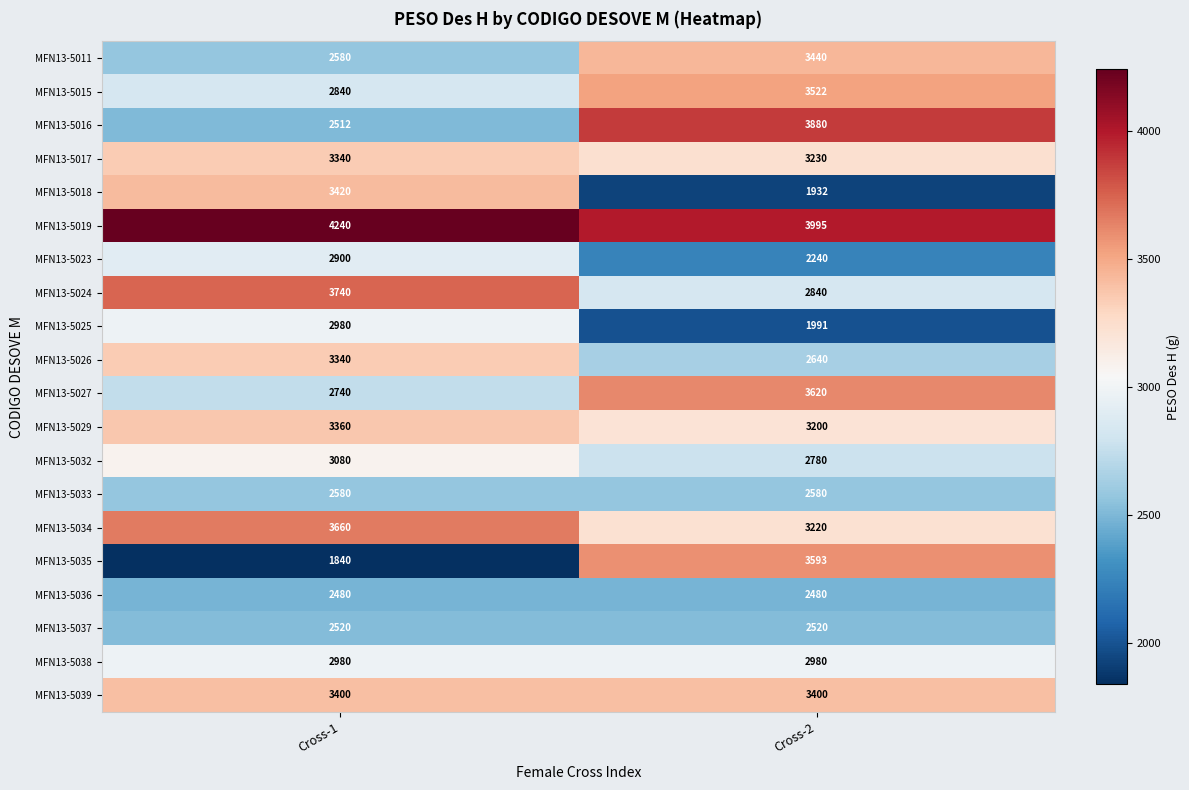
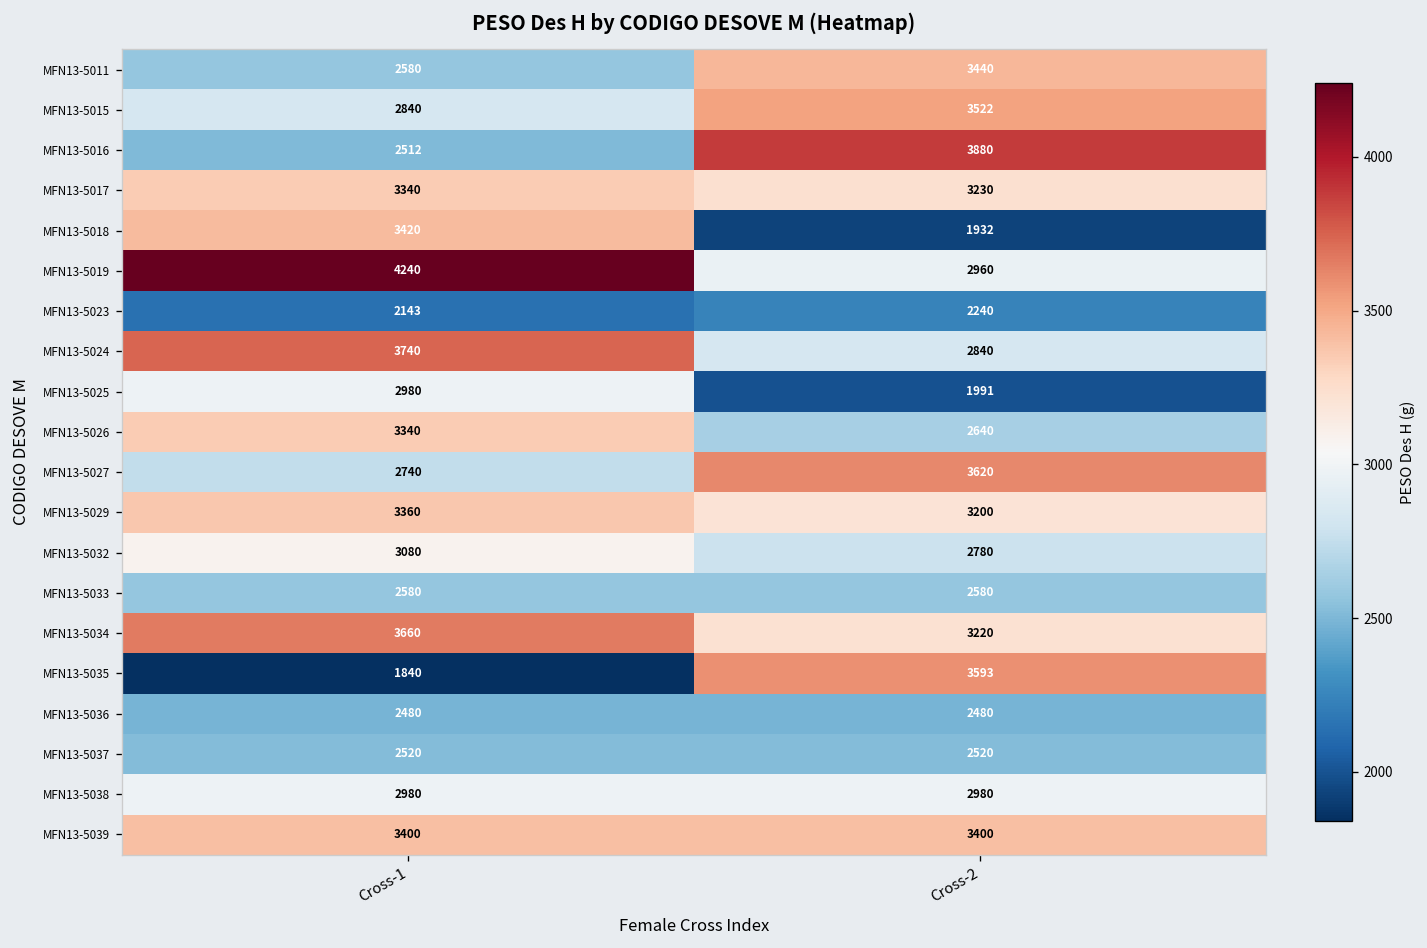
  {
    "MFN13-5011": {
      "Cross-1": 2580,
      "Cross-2": 3440
    },
    "MFN13-5015": {
      "Cross-1": 2840,
      "Cross-2": 3522
    },
    "MFN13-5016": {
      "Cross-1": 2512,
      "Cross-2": 3880
    },
    "MFN13-5017": {
      "Cross-1": 3340,
      "Cross-2": 3230
    },
    "MFN13-5018": {
      "Cross-1": 3420,
      "Cross-2": 1932
    },
    "MFN13-5019": {
      "Cross-1": 4240,
-     "Cross-2": 3995
+     "Cross-2": 2960
    },
    "MFN13-5023": {
-     "Cross-1": 2900,
+     "Cross-1": 2143,
      "Cross-2": 2240
    },
    "MFN13-5024": {
      "Cross-1": 3740,
      "Cross-2": 2840
    },
    "MFN13-5025": {
      "Cross-1": 2980,
      "Cross-2": 1991
    },
    "MFN13-5026": {
      "Cross-1": 3340,
      "Cross-2": 2640
    },
    "MFN13-5027": {
      "Cross-1": 2740,
      "Cross-2": 3620
    },
    "MFN13-5029": {
      "Cross-1": 3360,
      "Cross-2": 3200
    },
    "MFN13-5032": {
      "Cross-1": 3080,
      "Cross-2": 2780
    },
    "MFN13-5033": {
      "Cross-1": 2580,
      "Cross-2": 2580
    },
    "MFN13-5034": {
      "Cross-1": 3660,
      "Cross-2": 3220
    },
    "MFN13-5035": {
      "Cross-1": 1840,
      "Cross-2": 3593
    },
    "MFN13-5036": {
      "Cross-1": 2480,
      "Cross-2": 2480
    },
    "MFN13-5037": {
      "Cross-1": 2520,
      "Cross-2": 2520
    },
    "MFN13-5038": {
      "Cross-1": 2980,
      "Cross-2": 2980
    },
    "MFN13-5039": {
      "Cross-1": 3400,
      "Cross-2": 3400
    }
  }
